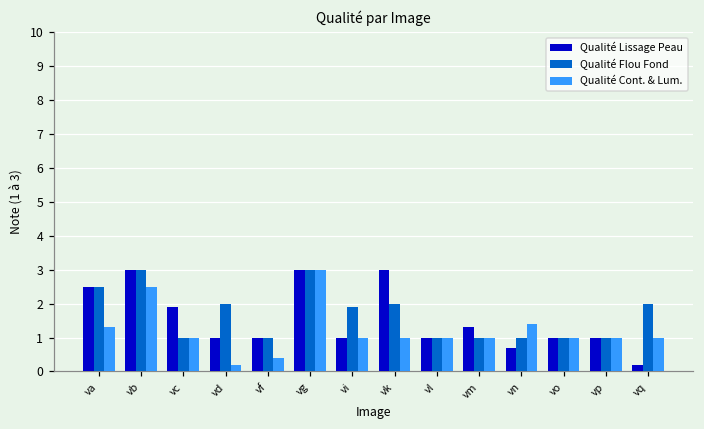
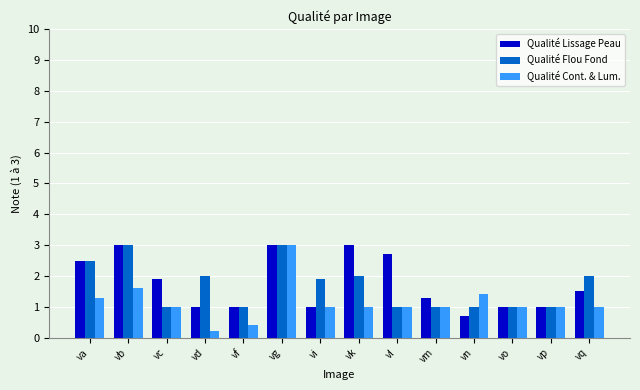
  {
    "Qualité Lissage Peau": {
      "va": 2.5,
      "vb": 3.0,
      "vc": 1.9,
      "vd": 1.0,
      "vf": 1.0,
      "vg": 3.0,
      "vi": 1.0,
      "vk": 3.0,
-     "vl": 1.0,
+     "vl": 2.7,
      "vm": 1.3,
      "vn": 0.7,
      "vo": 1.0,
      "vp": 1.0,
-     "vq": 0.2
+     "vq": 1.5
    },
    "Qualité Flou Fond": {
      "va": 2.5,
      "vb": 3.0,
      "vc": 1.0,
      "vd": 2.0,
      "vf": 1.0,
      "vg": 3.0,
      "vi": 1.9,
      "vk": 2.0,
      "vl": 1.0,
      "vm": 1.0,
      "vn": 1.0,
      "vo": 1.0,
      "vp": 1.0,
      "vq": 2.0
    },
    "Qualité Cont. & Lum.": {
      "va": 1.3,
-     "vb": 2.5,
+     "vb": 1.6,
      "vc": 1.0,
      "vd": 0.2,
      "vf": 0.4,
      "vg": 3.0,
      "vi": 1.0,
      "vk": 1.0,
      "vl": 1.0,
      "vm": 1.0,
      "vn": 1.4,
      "vo": 1.0,
      "vp": 1.0,
      "vq": 1.0
    }
  }
